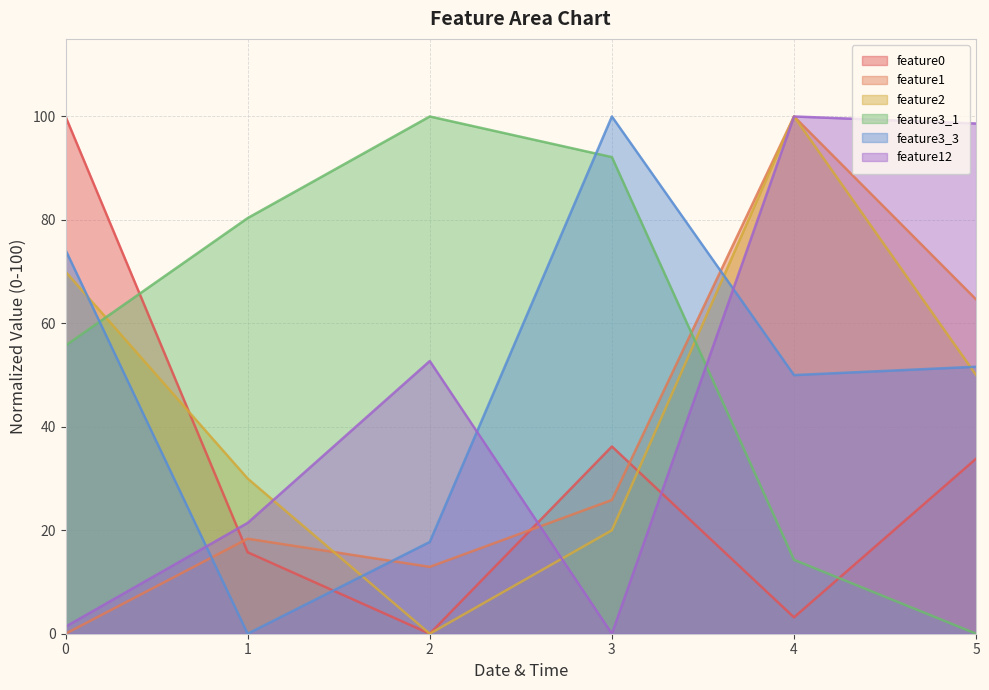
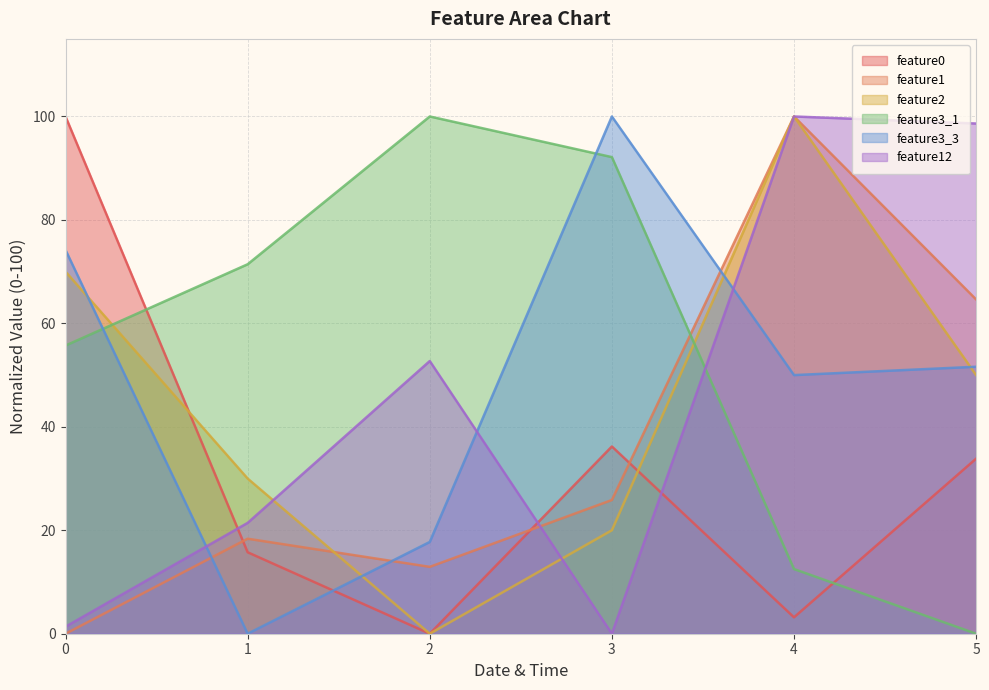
  {
    "feature3_1": {
      "0": 56,
-     "1": 80,
+     "1": 71,
      "2": 100,
      "3": 92,
-     "4": 14,
+     "4": 13,
      "5": 0
    }
  }
